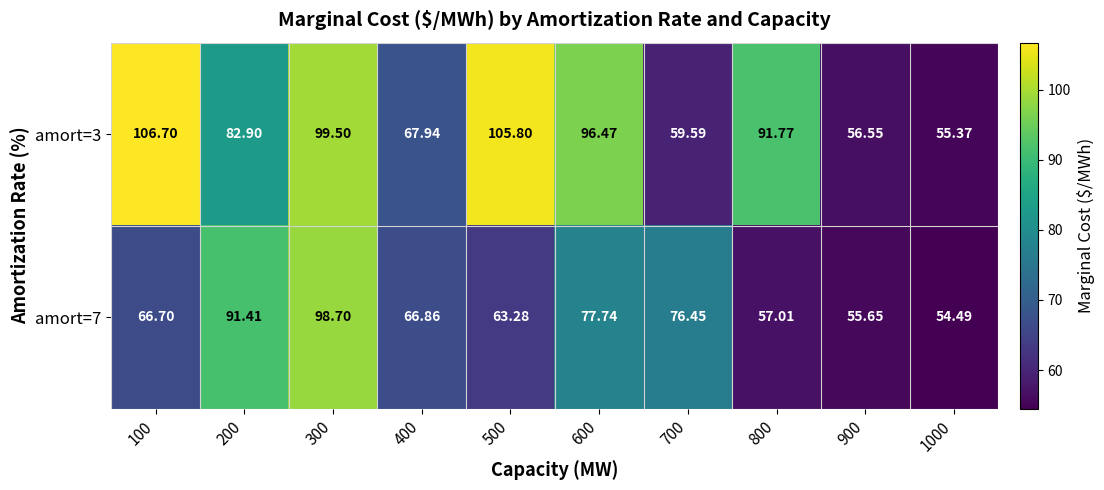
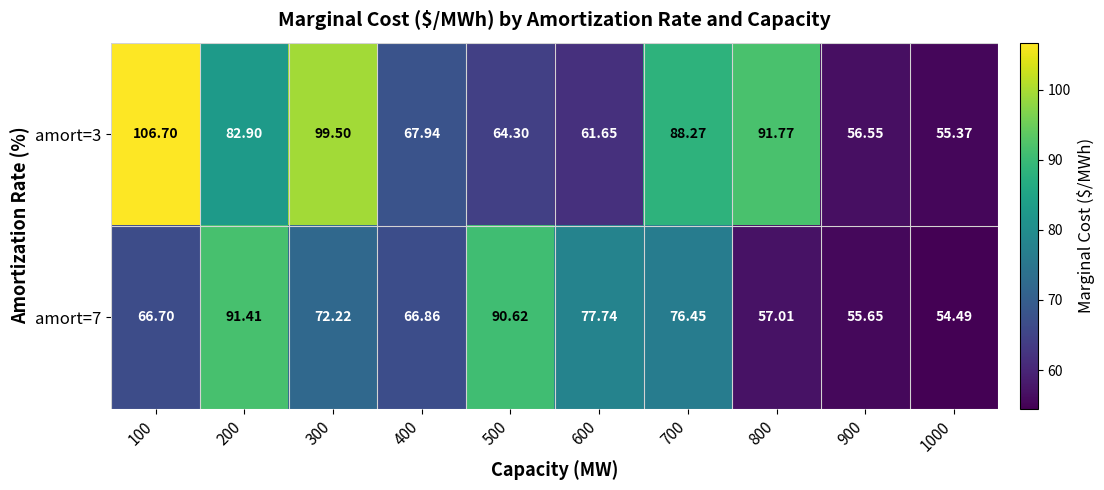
  {
    "amort=3": {
      "100": 106.70,
      "200": 82.90,
      "300": 99.50,
      "400": 67.94,
-     "500": 105.80,
-     "600": 96.47,
-     "700": 59.59,
+     "500": 64.30,
+     "600": 61.65,
+     "700": 88.27,
      "800": 91.77,
      "900": 56.55,
      "1000": 55.37
    },
    "amort=7": {
      "100": 66.70,
      "200": 91.41,
-     "300": 98.70,
+     "300": 72.22,
      "400": 66.86,
-     "500": 63.28,
+     "500": 90.62,
      "600": 77.74,
      "700": 76.45,
      "800": 57.01,
      "900": 55.65,
      "1000": 54.49
    }
  }
